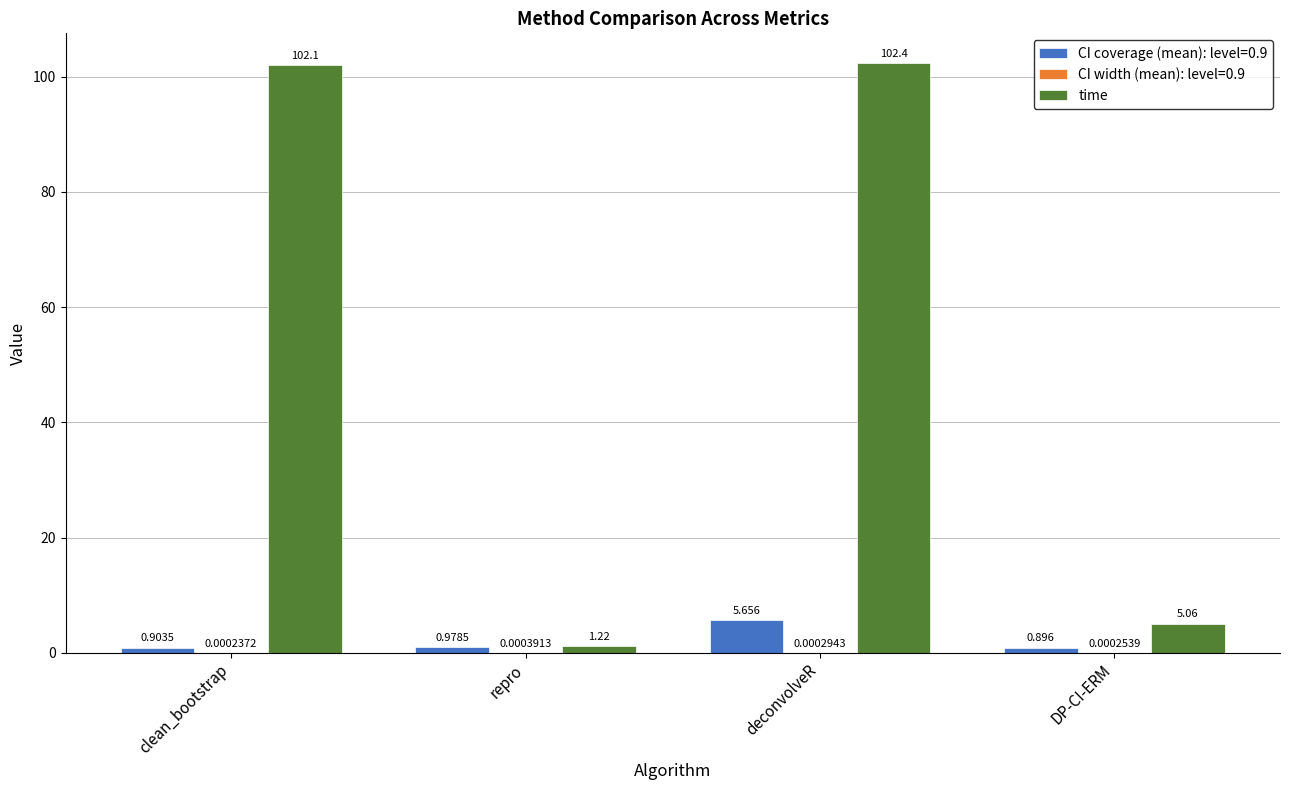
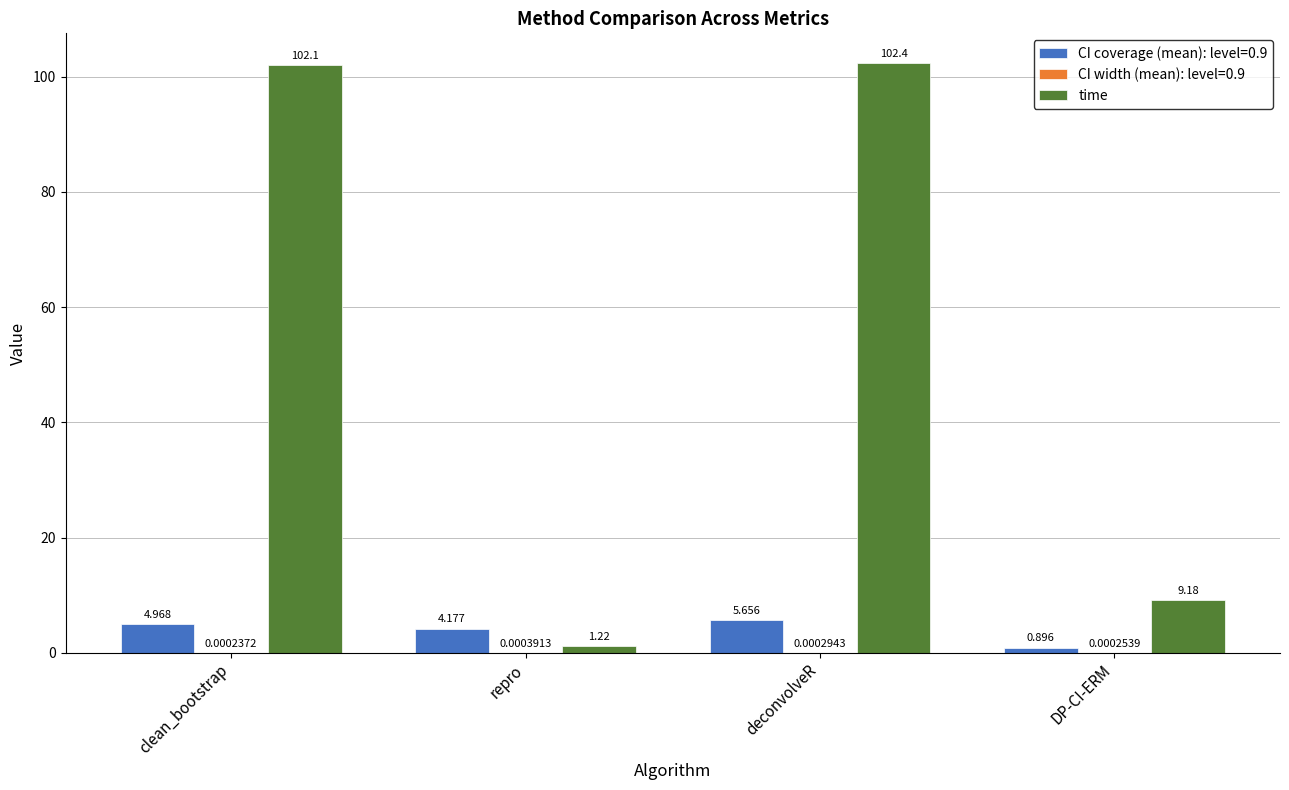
  {
    "CI coverage (mean): level=0.9": {
-     "clean_bootstrap": 0.9035,
-     "repro": 0.9785,
+     "clean_bootstrap": 4.968,
+     "repro": 4.177,
      "deconvolveR": 5.656,
      "DP-CI-ERM": 0.896
    },
    "CI width (mean): level=0.9": {
      "clean_bootstrap": 0.0002372,
      "repro": 0.0003913,
      "deconvolveR": 0.0002943,
      "DP-CI-ERM": 0.0002539
    },
    "time": {
      "clean_bootstrap": 102.1,
      "repro": 1.22,
      "deconvolveR": 102.4,
-     "DP-CI-ERM": 5.06
+     "DP-CI-ERM": 9.18
    }
  }
